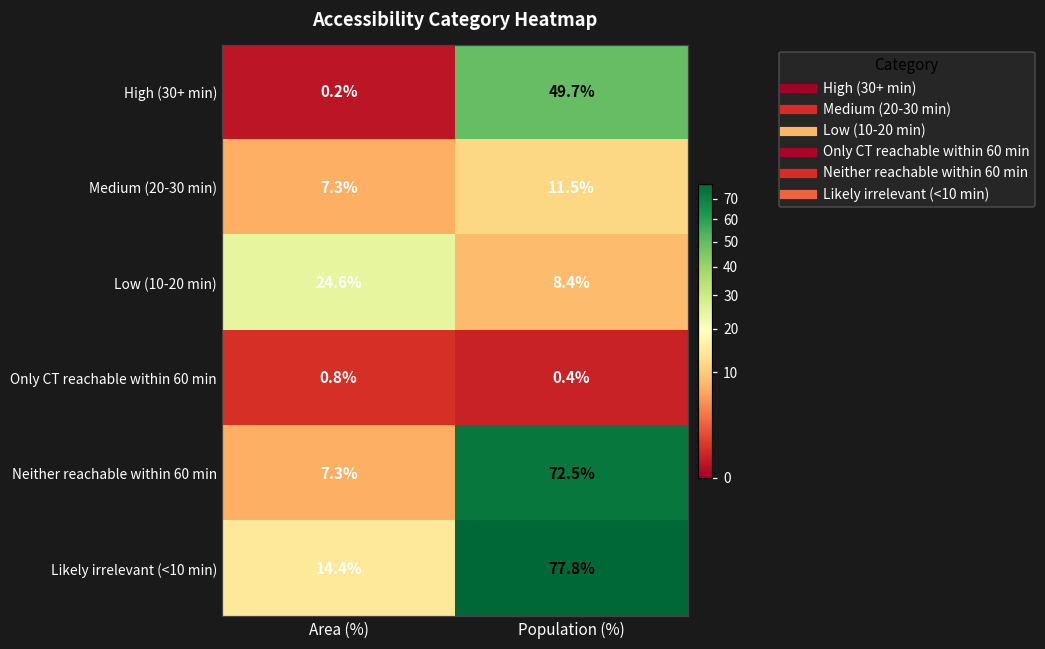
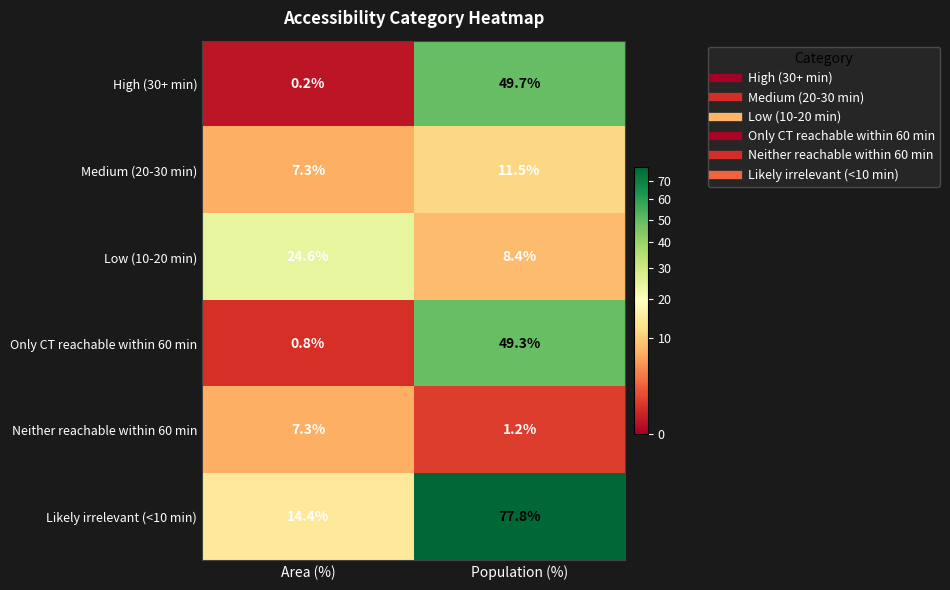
  {
    "High (30+ min)": {
      "Area (%)": "0.2%",
      "Population (%)": "49.7%"
    },
    "Medium (20-30 min)": {
      "Area (%)": "7.3%",
      "Population (%)": "11.5%"
    },
    "Low (10-20 min)": {
      "Area (%)": "24.6%",
      "Population (%)": "8.4%"
    },
    "Only CT reachable within 60 min": {
      "Area (%)": "0.8%",
-     "Population (%)": "0.4%"
+     "Population (%)": "49.3%"
    },
    "Neither reachable within 60 min": {
      "Area (%)": "7.3%",
-     "Population (%)": "72.5%"
+     "Population (%)": "1.2%"
    },
    "Likely irrelevant (<10 min)": {
      "Area (%)": "14.4%",
      "Population (%)": "77.8%"
    }
  }
